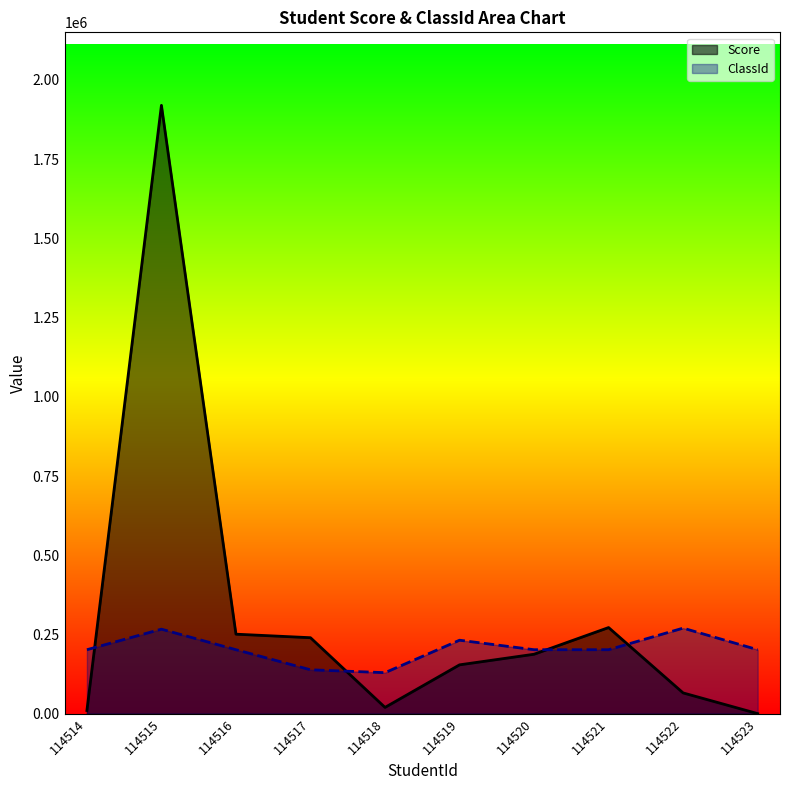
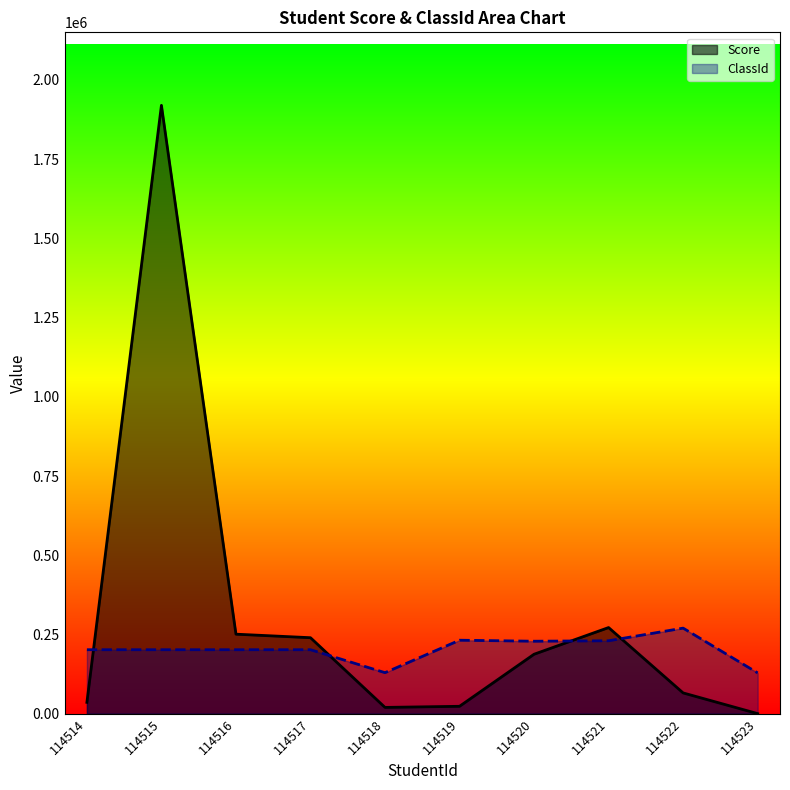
  {
    "Score": {
-     "114514": 10000,
+     "114514": 40000,
      "114515": 1920000,
      "114516": 250000,
      "114517": 240000,
      "114518": 20000,
-     "114519": 150000,
+     "114519": 20000,
      "114520": 190000,
      "114521": 270000,
      "114522": 70000,
      "114523": 0
    },
    "ClassId": {
      "114514": 200000,
-     "114515": 270000,
+     "114515": 200000,
      "114516": 200000,
-     "114517": 140000,
+     "114517": 200000,
      "114518": 130000,
      "114519": 230000,
-     "114520": 200000,
-     "114521": 200000,
+     "114520": 230000,
+     "114521": 230000,
      "114522": 270000,
-     "114523": 200000
+     "114523": 130000
    }
  }
